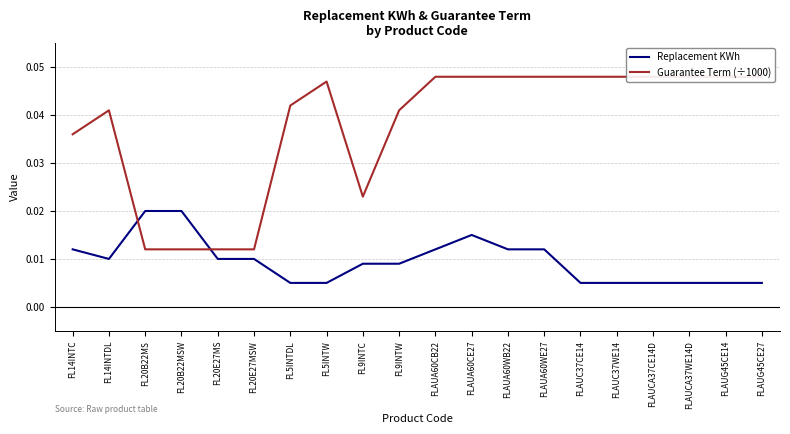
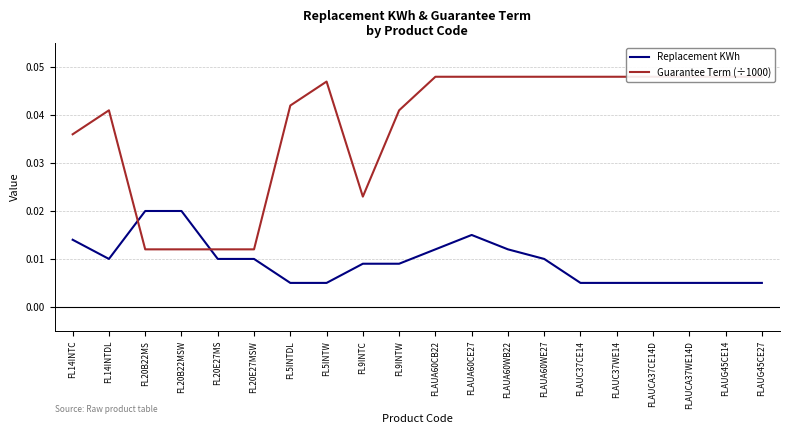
  {
    "Replacement KWh": {
-     "FL14INTC": 0.012,
+     "FL14INTC": 0.014,
      "FL14INTDL": 0.010,
      "FL20B22MS": 0.020,
      "FL20B22MSW": 0.020,
      "FL20E27MS": 0.010,
      "FL20E27MSW": 0.010,
      "FL5INTDL": 0.005,
      "FL5INTW": 0.005,
      "FL9INTC": 0.009,
      "FL9INTW": 0.009,
      "FLAUA60CB22": 0.012,
      "FLAUA60CE27": 0.015,
      "FLAUA60WB22": 0.012,
-     "FLAUA60WE27": 0.012,
+     "FLAUA60WE27": 0.010,
      "FLAUC37CE14": 0.005,
      "FLAUC37WE14": 0.005,
      "FLAUCA37CE14D": 0.005,
      "FLAUCA37WE14D": 0.005,
      "FLAUG45CE14": 0.005,
      "FLAUG45CE27": 0.005
    },
    "Guarantee Term (÷1000)": {
      "FL14INTC": 0.036,
      "FL14INTDL": 0.041,
      "FL20B22MS": 0.012,
      "FL20B22MSW": 0.012,
      "FL20E27MS": 0.012,
      "FL20E27MSW": 0.012,
      "FL5INTDL": 0.042,
      "FL5INTW": 0.047,
      "FL9INTC": 0.023,
      "FL9INTW": 0.041,
      "FLAUA60CB22": 0.048,
      "FLAUA60CE27": 0.048,
      "FLAUA60WB22": 0.048,
      "FLAUA60WE27": 0.048,
      "FLAUC37CE14": 0.048,
      "FLAUC37WE14": 0.048
    }
  }
